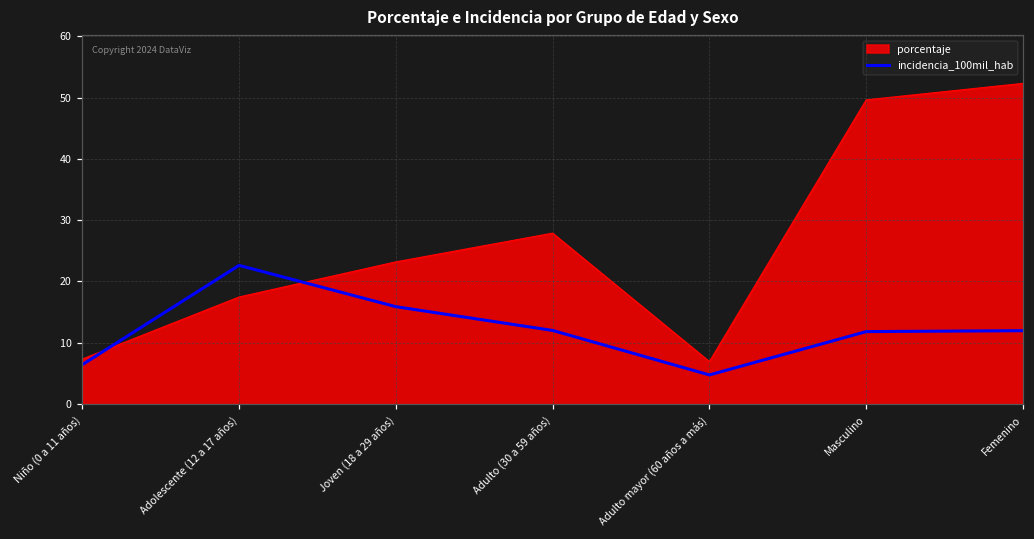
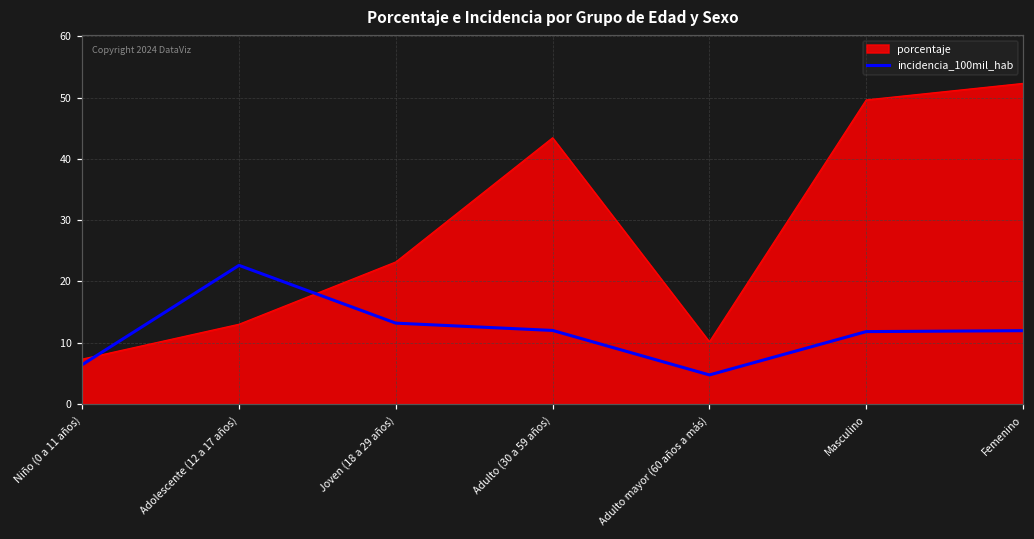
  {
    "porcentaje": {
      "Niño (0 a 11 años)": 7,
-     "Adolescente (12 a 17 años)": 17,
+     "Adolescente (12 a 17 años)": 13,
      "Joven (18 a 29 años)": 23,
-     "Adulto (30 a 59 años)": 28,
-     "Adulto mayor (60 años a más)": 7,
+     "Adulto (30 a 59 años)": 43,
+     "Adulto mayor (60 años a más)": 10,
      "Masculino": 50,
      "Femenino": 52
    },
    "incidencia_100mil_hab": {
      "Niño (0 a 11 años)": 6,
      "Adolescente (12 a 17 años)": 23,
-     "Joven (18 a 29 años)": 16,
+     "Joven (18 a 29 años)": 13,
      "Adulto (30 a 59 años)": 12,
      "Adulto mayor (60 años a más)": 5,
      "Masculino": 12,
      "Femenino": 12
    }
  }
